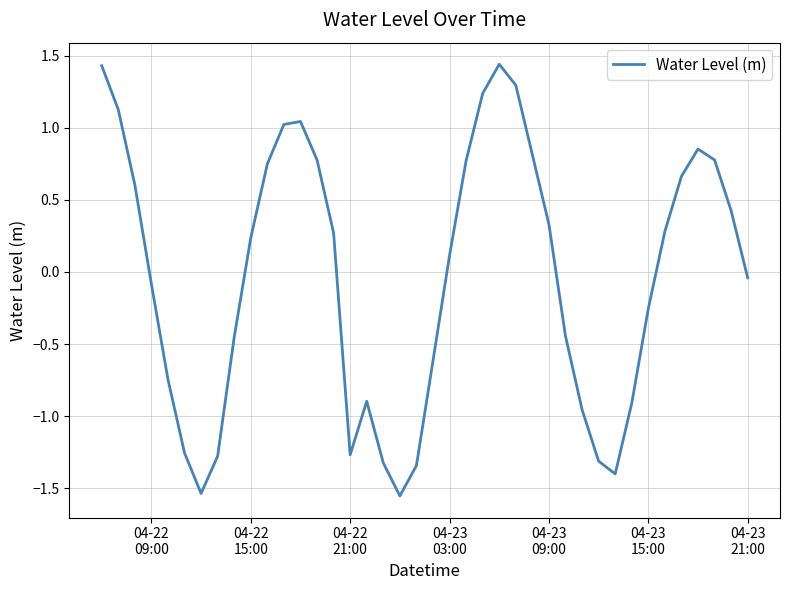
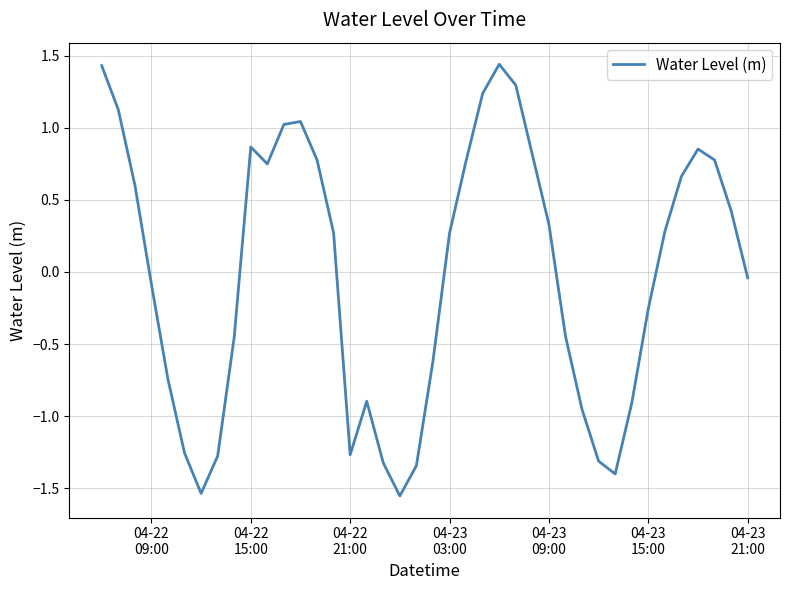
  {
    "04-22 09:00": -0.08,
-   "04-22 15:00": 0.24,
+   "04-22 15:00": 0.87,
    "04-22 21:00": -1.27,
-   "04-23 03:00": 0.11,
+   "04-23 03:00": 0.27,
    "04-23 09:00": 0.33,
    "04-23 15:00": -0.25,
    "04-23 21:00": -0.04
  }
